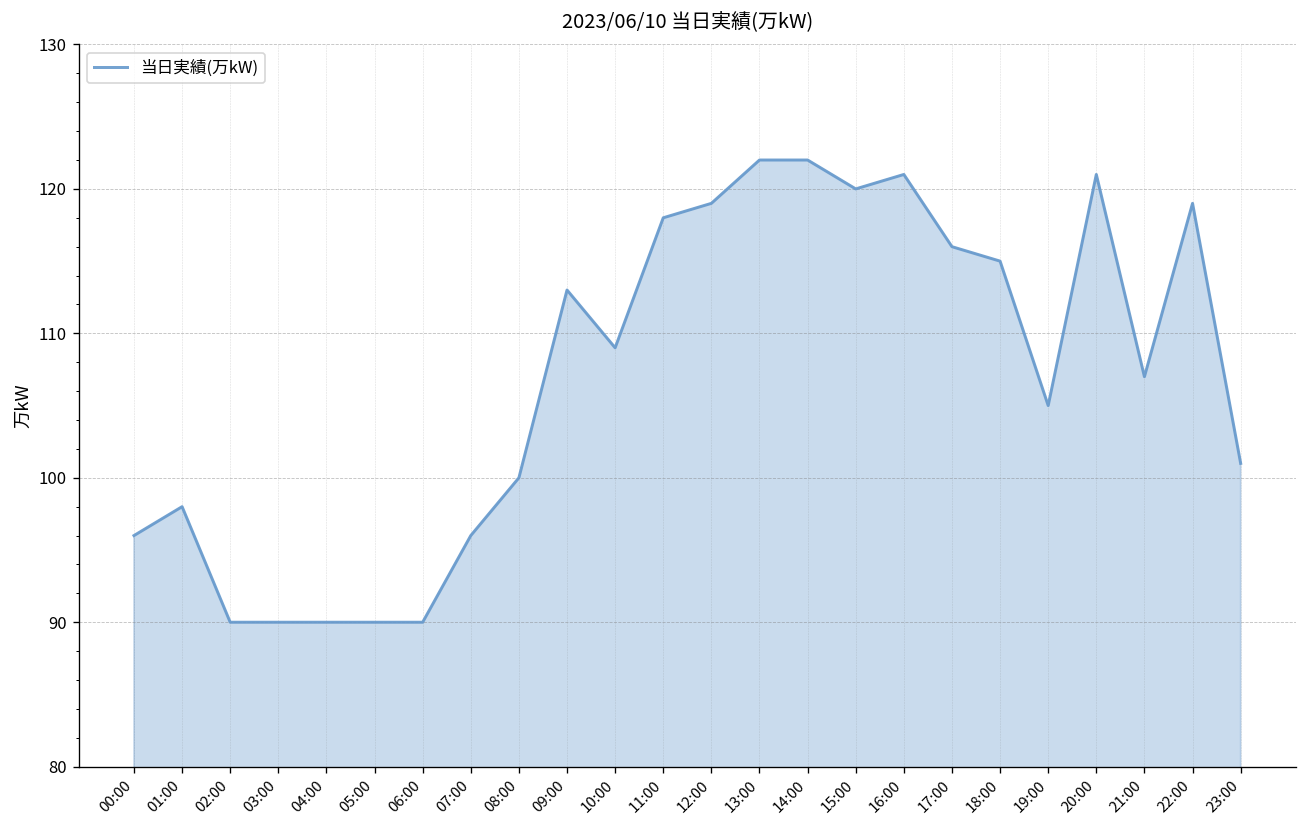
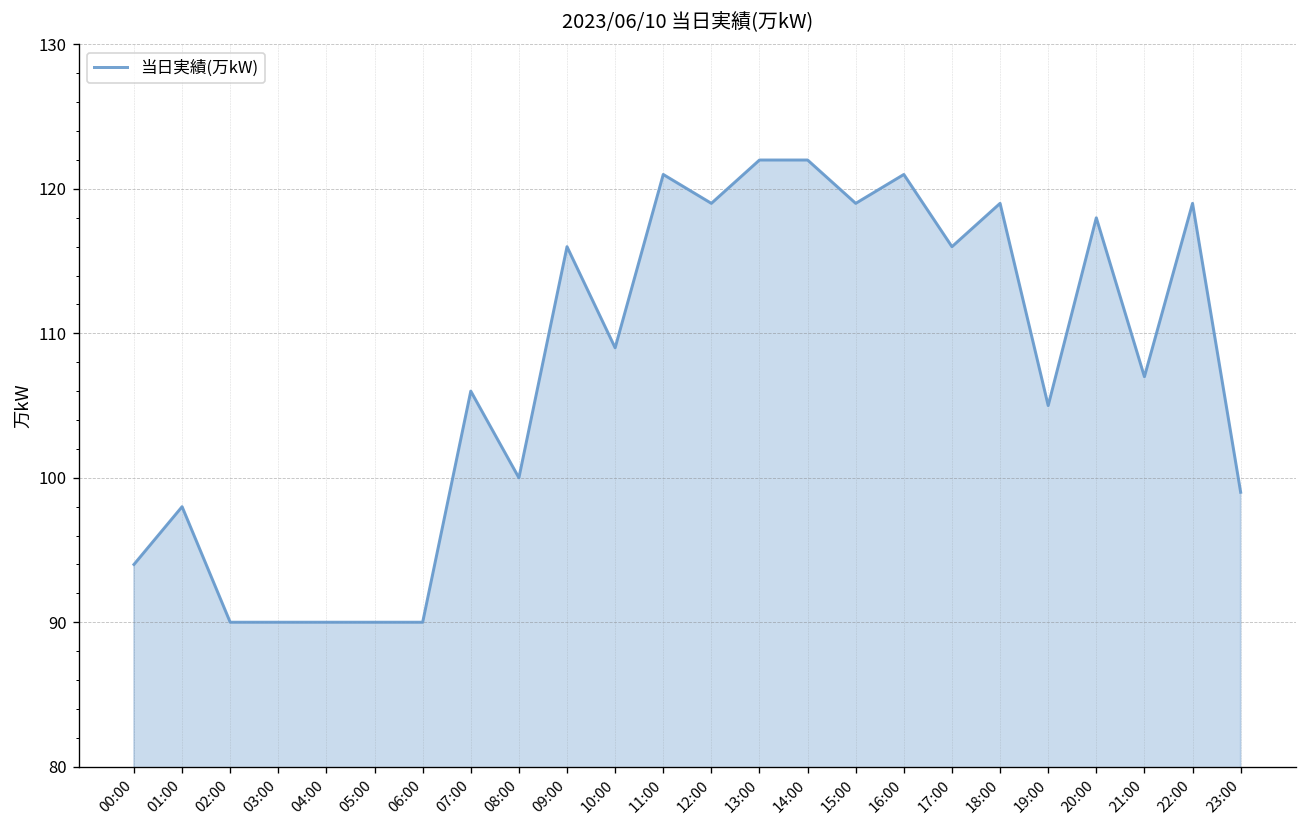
  {
-   "00:00": 96,
+   "00:00": 94,
    "01:00": 98,
    "02:00": 90,
    "03:00": 90,
    "04:00": 90,
    "05:00": 90,
    "06:00": 90,
-   "07:00": 96,
+   "07:00": 106,
    "08:00": 100,
-   "09:00": 113,
+   "09:00": 116,
    "10:00": 109,
-   "11:00": 118,
+   "11:00": 121,
    "12:00": 119,
    "13:00": 122,
    "14:00": 122,
-   "15:00": 120,
+   "15:00": 119,
    "16:00": 121,
    "17:00": 116,
-   "18:00": 115,
+   "18:00": 119,
    "19:00": 105,
-   "20:00": 121,
+   "20:00": 118,
    "21:00": 107,
    "22:00": 119,
-   "23:00": 101
+   "23:00": 99
  }
